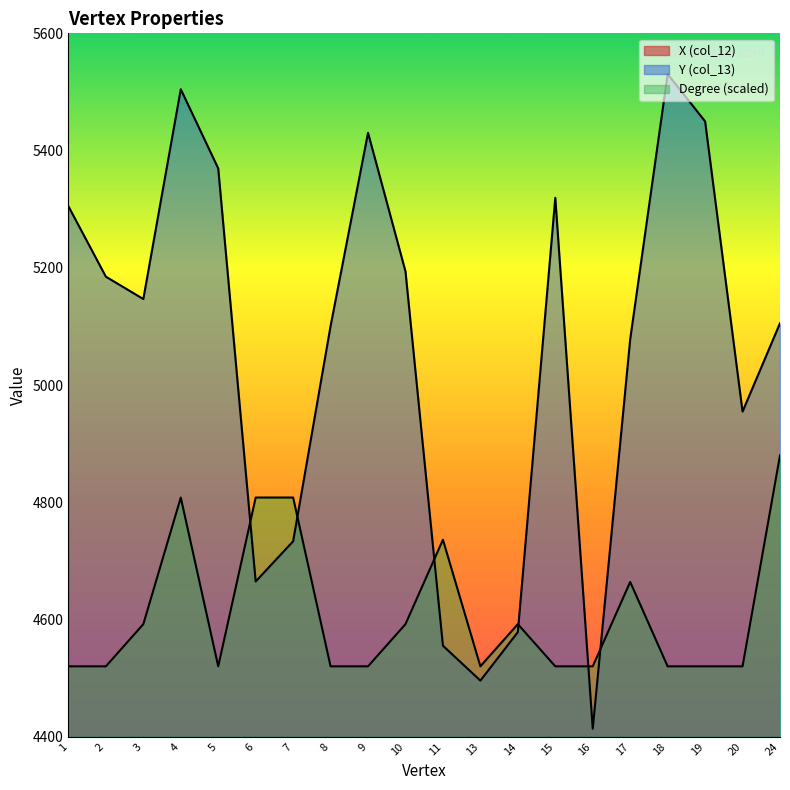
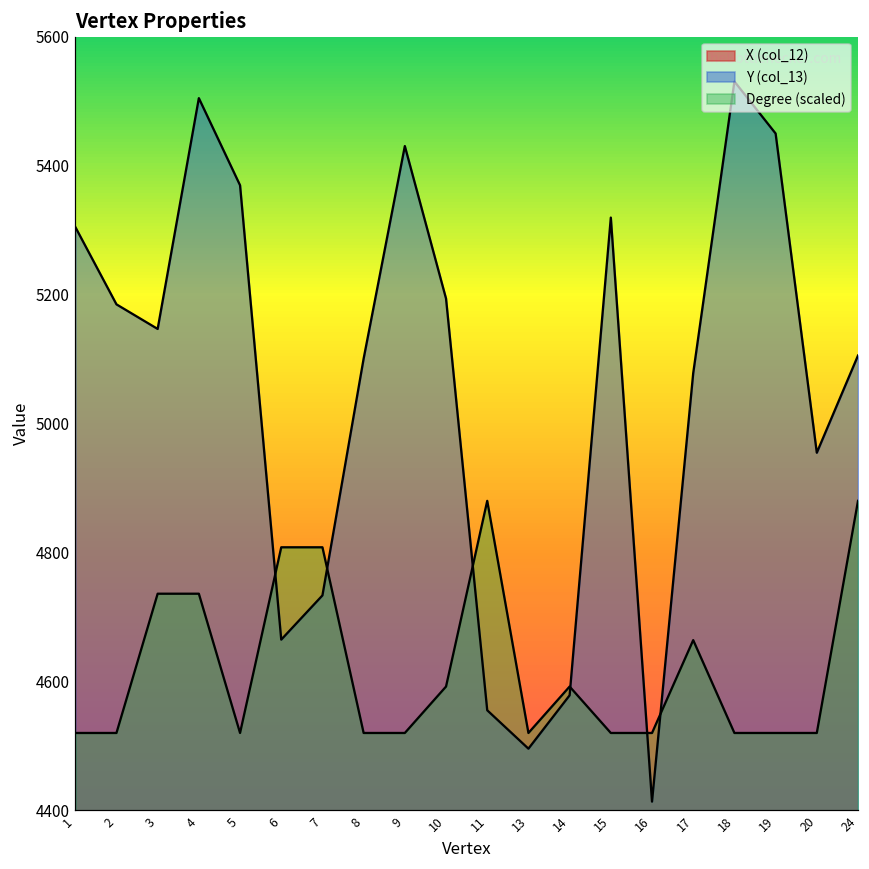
  {
    "Y (col_13)": {
      "1": 5300,
      "2": 5180,
      "3": 5150,
      "4": 5500,
      "5": 5370,
      "6": 4660,
      "7": 4730,
      "8": 5100,
      "9": 5430,
      "10": 5190,
      "11": 4560,
      "13": 4500,
      "14": 4580,
      "15": 5320,
      "16": 4410,
      "17": 5080,
      "19": 5450,
      "20": 4950,
      "24": 5110
    },
    "Degree (scaled)": {
      "1": 4520,
      "2": 4520,
-     "3": 4590,
-     "4": 4810,
+     "3": 4740,
+     "4": 4740,
      "5": 4520,
      "6": 4810,
      "7": 4810,
      "8": 4520,
      "9": 4520,
      "10": 4590,
-     "11": 4740,
+     "11": 4880,
      "13": 4520,
      "14": 4590,
      "15": 4520,
      "16": 4520,
      "17": 4660,
      "18": 4520,
      "19": 4520,
      "20": 4520,
      "24": 4880
    }
  }
